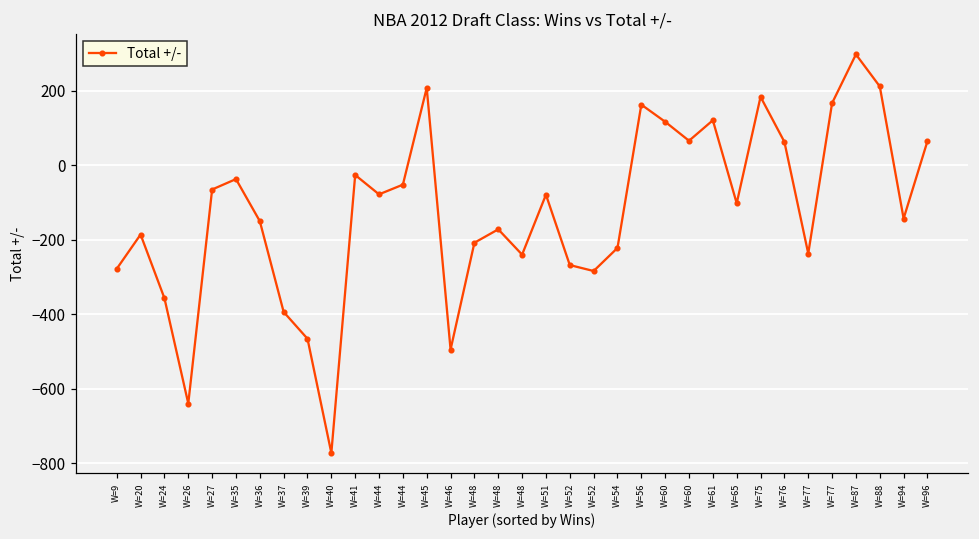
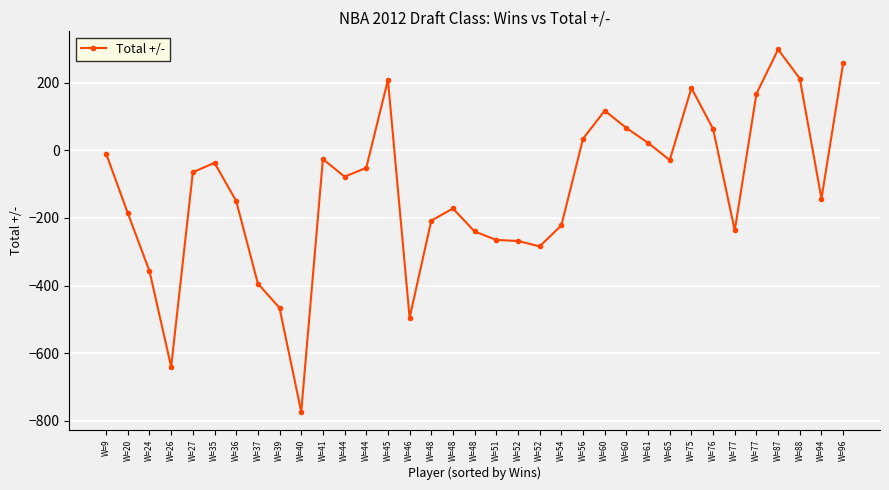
  {
-   "W=9": -280,
+   "W=9": -10,
    "W=20": -190,
    "W=24": -360,
    "W=26": -640,
    "W=27": -70,
    "W=35": -40,
    "W=36": -150,
    "W=37": -390,
    "W=39": -470,
    "W=40": -770,
    "W=41": -30,
    "W=45": 210,
    "W=46": -500,
-   "W=51": -80,
+   "W=51": -270,
    "W=54": -220,
-   "W=56": 160,
-   "W=61": 120,
-   "W=65": -100,
+   "W=56": 30,
+   "W=61": 20,
+   "W=65": -30,
    "W=75": 180,
    "W=76": 60,
    "W=87": 300,
    "W=88": 210,
    "W=94": -140,
-   "W=96": 70
+   "W=96": 260
  }
